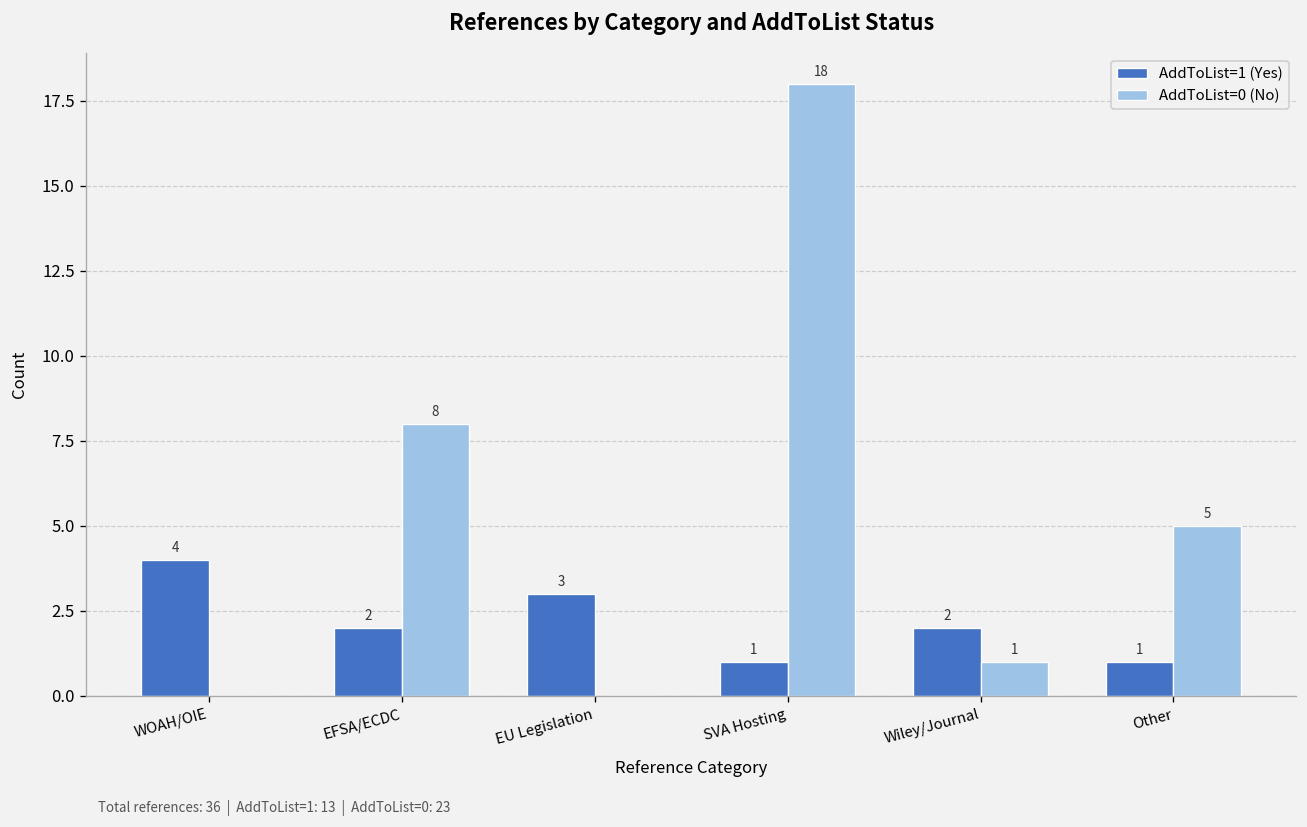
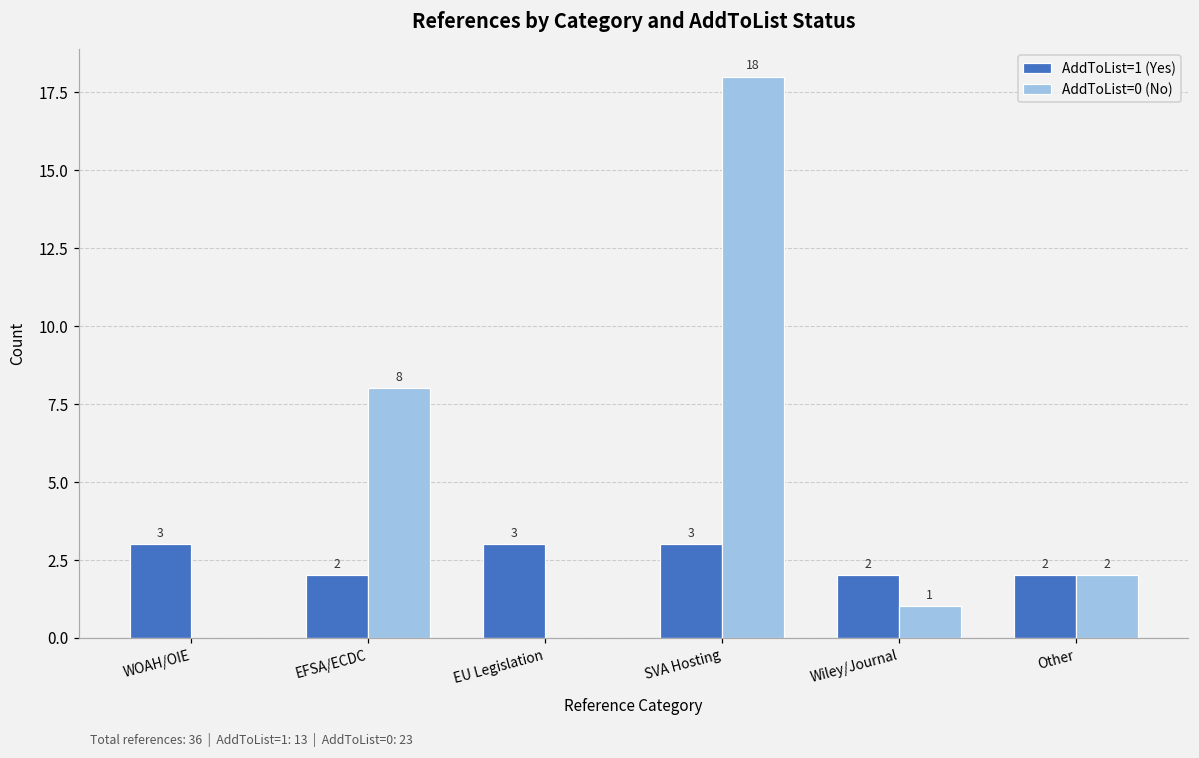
  {
    "AddToList=1 (Yes)": {
-     "WOAH/OIE": 4,
+     "WOAH/OIE": 3,
      "EFSA/ECDC": 2,
      "EU Legislation": 3,
-     "SVA Hosting": 1,
+     "SVA Hosting": 3,
      "Wiley/Journal": 2,
-     "Other": 1
+     "Other": 2
    },
    "AddToList=0 (No)": {
      "EFSA/ECDC": 8,
      "SVA Hosting": 18,
      "Wiley/Journal": 1,
-     "Other": 5
+     "Other": 2
    }
  }
